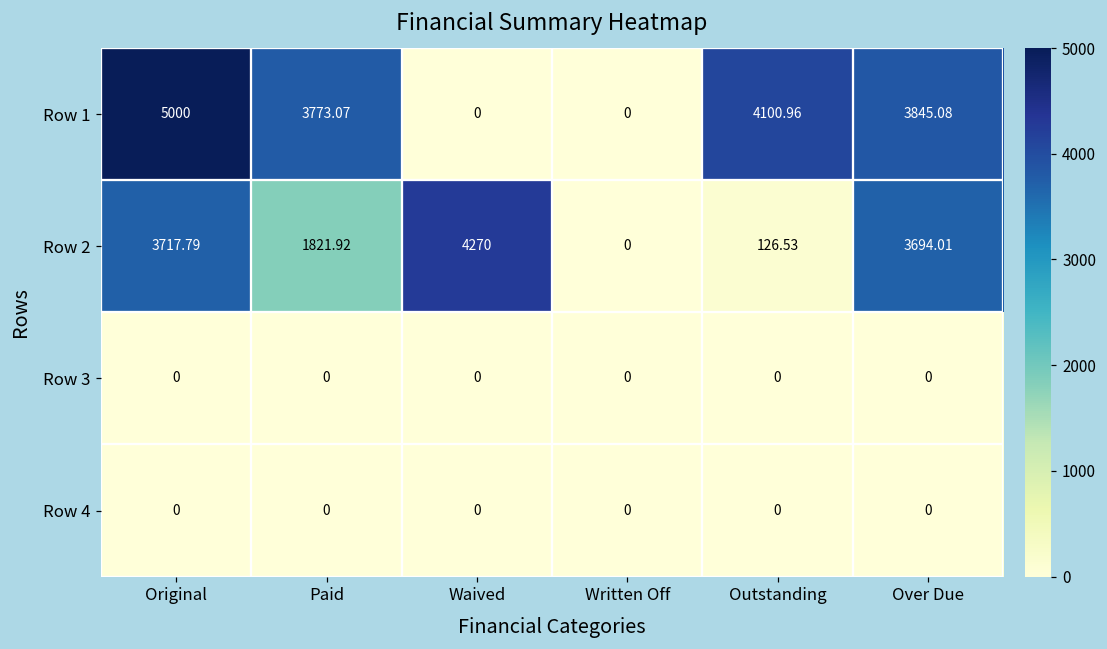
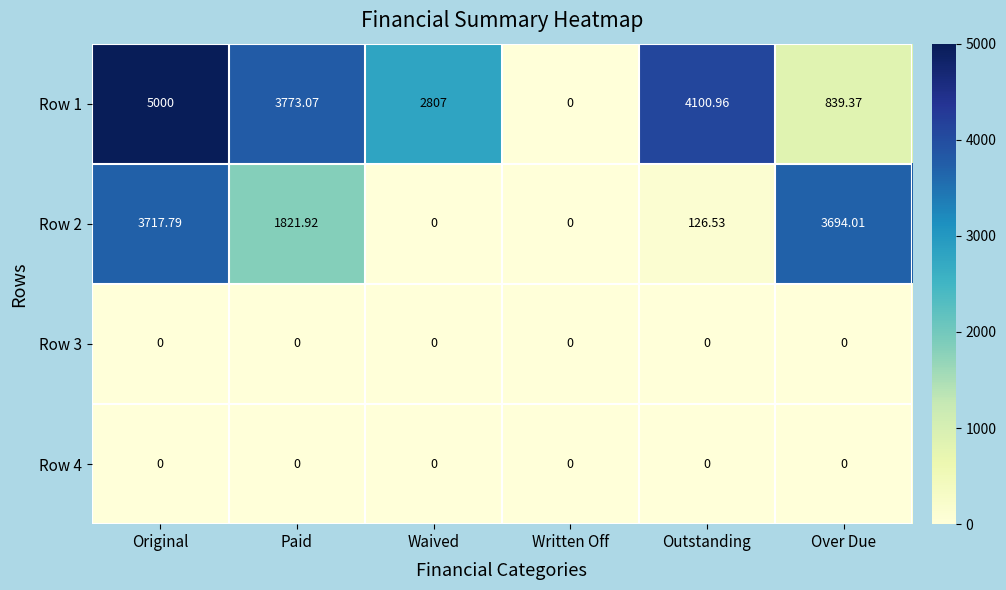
  {
    "Row 1": {
      "Original": 5000,
      "Paid": 3773.07,
-     "Waived": 0,
+     "Waived": 2807,
      "Written Off": 0,
      "Outstanding": 4100.96,
-     "Over Due": 3845.08
+     "Over Due": 839.37
    },
    "Row 2": {
      "Original": 3717.79,
      "Paid": 1821.92,
-     "Waived": 4270,
+     "Waived": 0,
      "Written Off": 0,
      "Outstanding": 126.53,
      "Over Due": 3694.01
    },
    "Row 3": {
      "Original": 0,
      "Paid": 0,
      "Waived": 0,
      "Written Off": 0,
      "Outstanding": 0,
      "Over Due": 0
    },
    "Row 4": {
      "Original": 0,
      "Paid": 0,
      "Waived": 0,
      "Written Off": 0,
      "Outstanding": 0,
      "Over Due": 0
    }
  }
